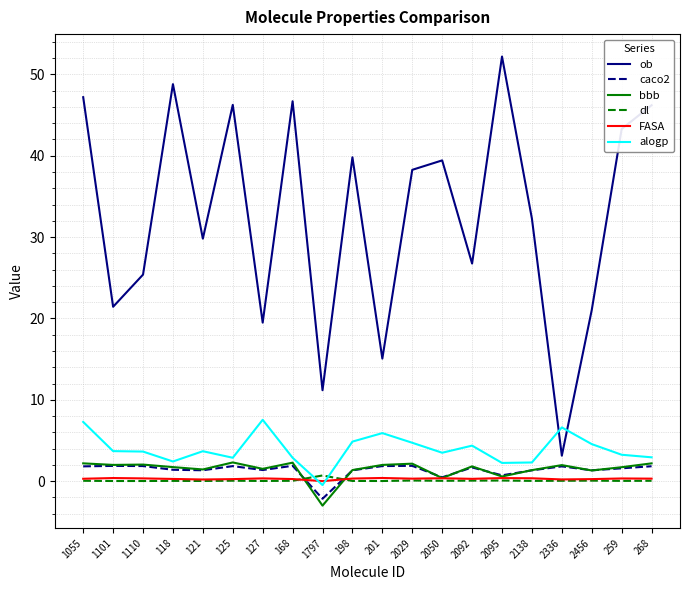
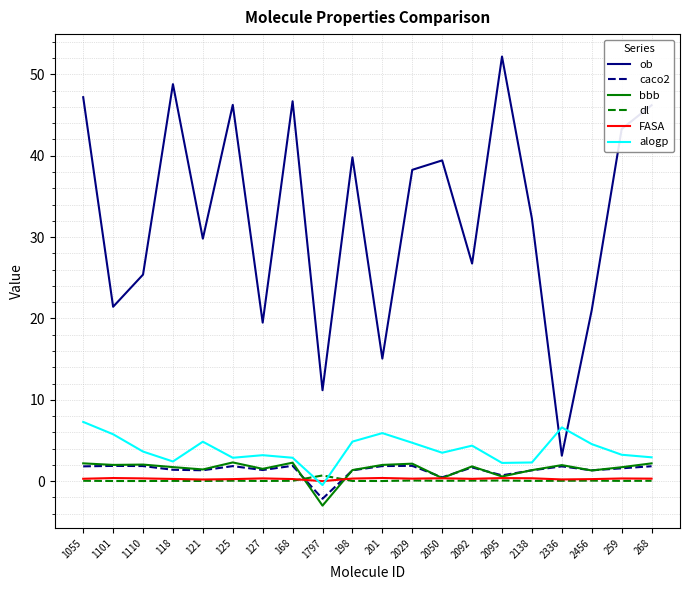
  {
    "FASA": {
      "1101": 0,
      "1110": 0,
      "127": 0,
      "1797": 0,
      "201": 0,
      "2138": 0
    },
    "alogp": {
      "1055": 7,
-     "1101": 4,
+     "1101": 6,
      "1110": 4,
      "118": 2,
-     "121": 4,
+     "121": 5,
      "125": 3,
-     "127": 8,
+     "127": 3,
      "168": 3,
      "1797": 0,
      "198": 5,
      "201": 6,
      "2029": 5,
      "2050": 3,
      "2092": 4,
      "2095": 2,
      "2138": 2,
      "2336": 7,
      "2456": 5,
      "259": 3,
      "268": 3
    }
  }
